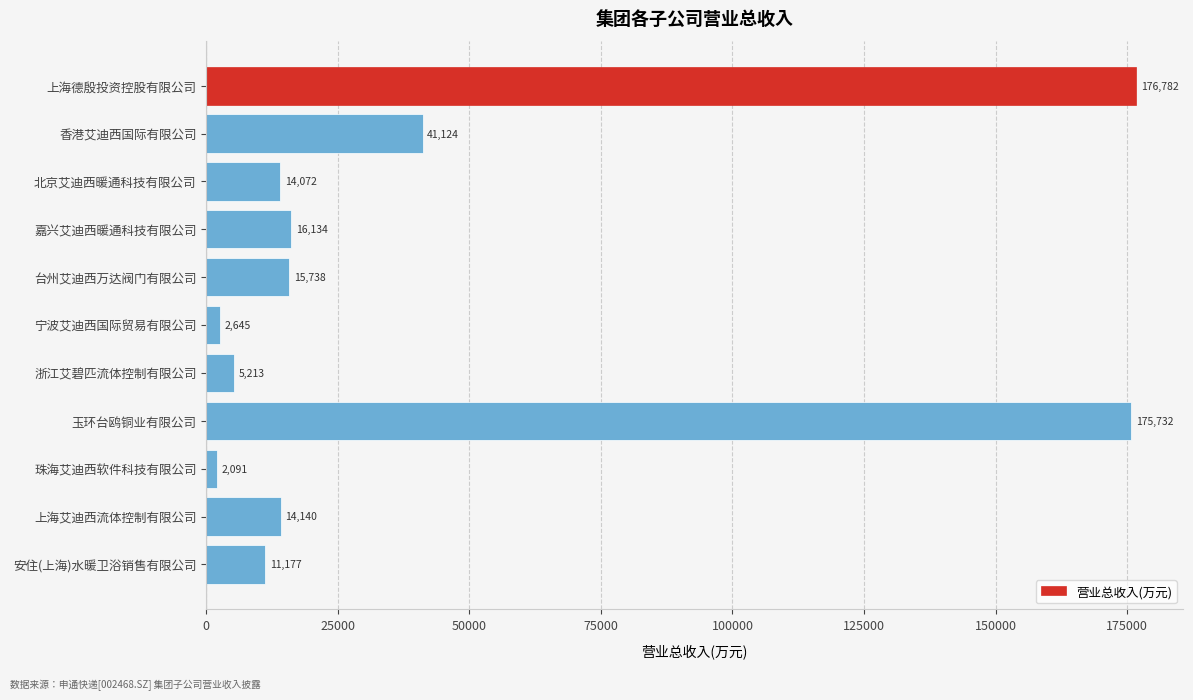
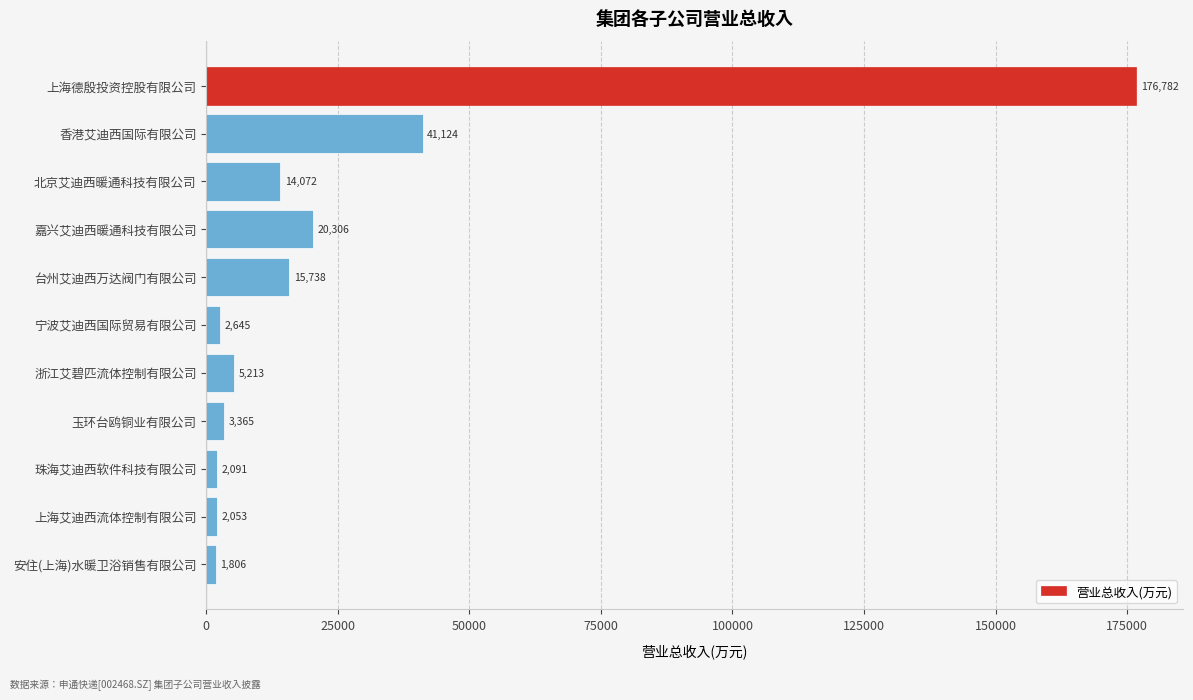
  {
    "上海德殷投资控股有限公司": "176,782",
    "香港艾迪西国际有限公司": "41,124",
    "北京艾迪西暖通科技有限公司": "14,072",
-   "嘉兴艾迪西暖通科技有限公司": "16,134",
+   "嘉兴艾迪西暖通科技有限公司": "20,306",
    "台州艾迪西万达阀门有限公司": "15,738",
    "宁波艾迪西国际贸易有限公司": "2,645",
    "浙江艾碧匹流体控制有限公司": "5,213",
-   "玉环台鸥铜业有限公司": "175,732",
+   "玉环台鸥铜业有限公司": "3,365",
    "珠海艾迪西软件科技有限公司": "2,091",
-   "上海艾迪西流体控制有限公司": "14,140",
-   "安住(上海)水暖卫浴销售有限公司": "11,177"
+   "上海艾迪西流体控制有限公司": "2,053",
+   "安住(上海)水暖卫浴销售有限公司": "1,806"
  }
